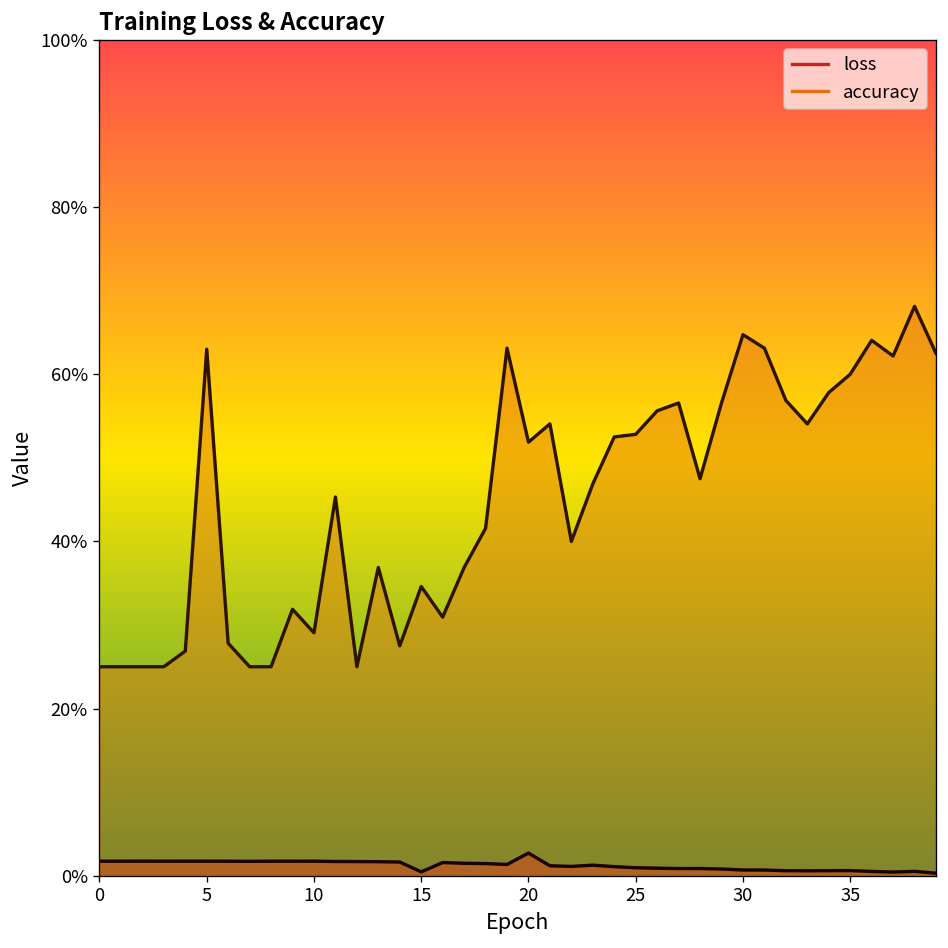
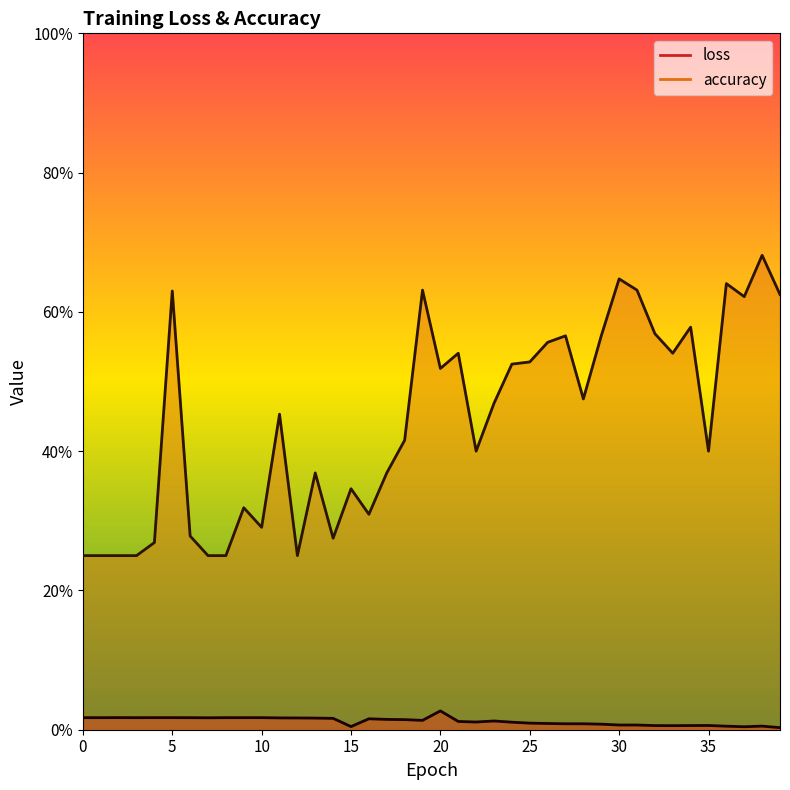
  {
    "loss": {
      "0": "2%",
      "5": "2%",
      "10": "2%",
      "15": "0%",
      "20": "3%",
      "25": "1%",
      "30": "1%",
      "35": "1%"
    },
    "accuracy": {
      "0": "25%",
      "5": "63%",
      "10": "29%",
      "15": "35%",
      "20": "52%",
      "25": "53%",
      "30": "65%",
-     "35": "60%"
+     "35": "40%"
    }
  }
